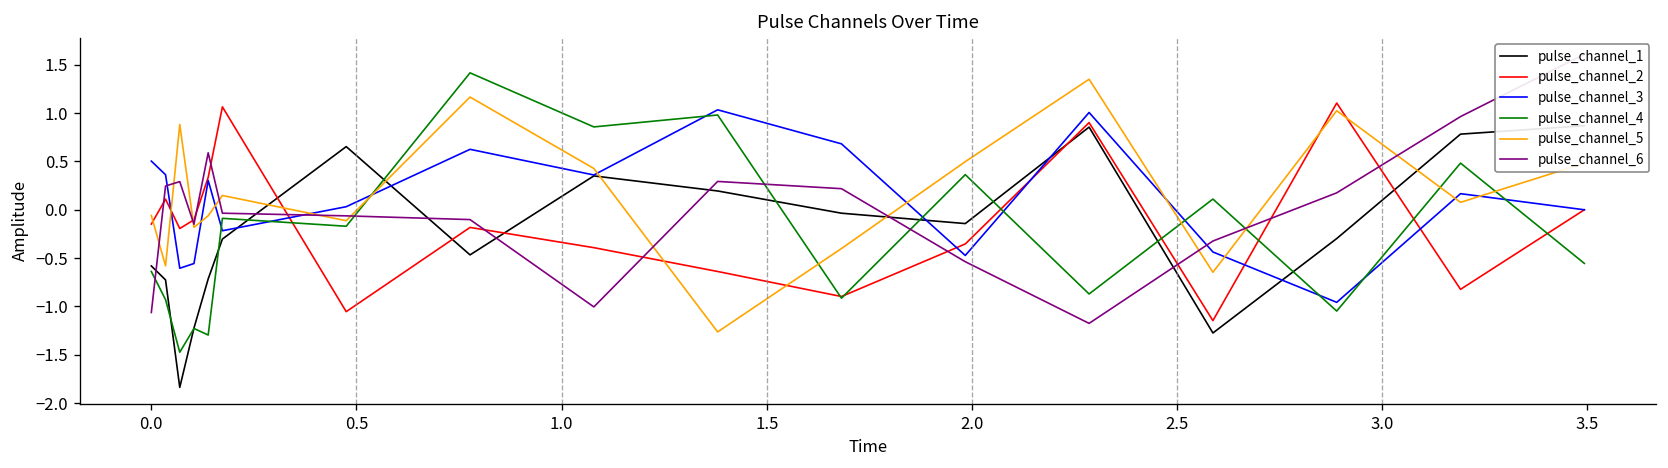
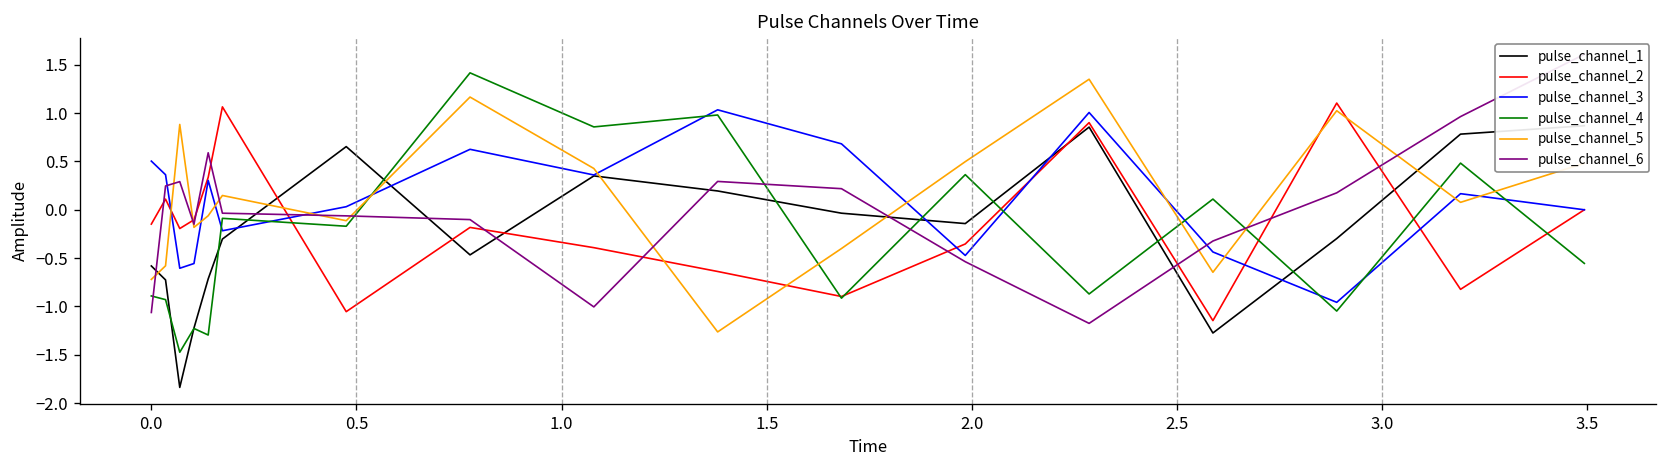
  {
    "pulse_channel_1": {
      "0.0": -0.6
    },
    "pulse_channel_2": {
      "0.0": -0.1
    },
    "pulse_channel_3": {
      "0.0": 0.5
    },
    "pulse_channel_4": {
-     "0.0": -0.6
+     "0.0": -0.9
    },
    "pulse_channel_5": {
-     "0.0": -0.1
+     "0.0": -0.7
    },
    "pulse_channel_6": {
      "0.0": -1.1
    }
  }
